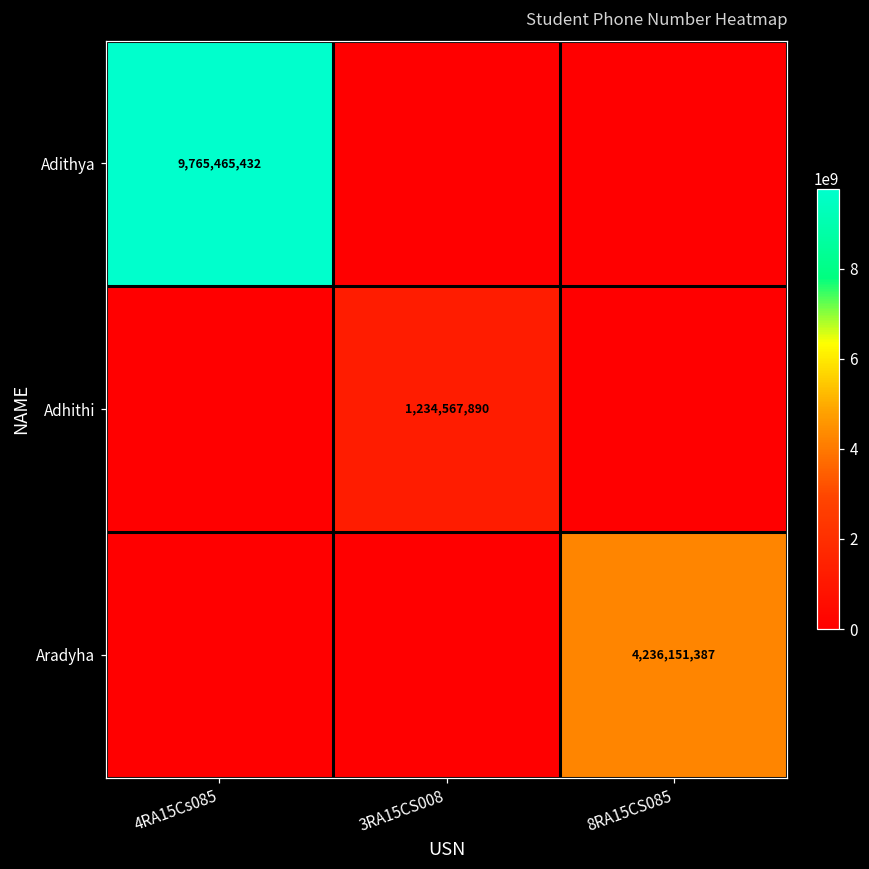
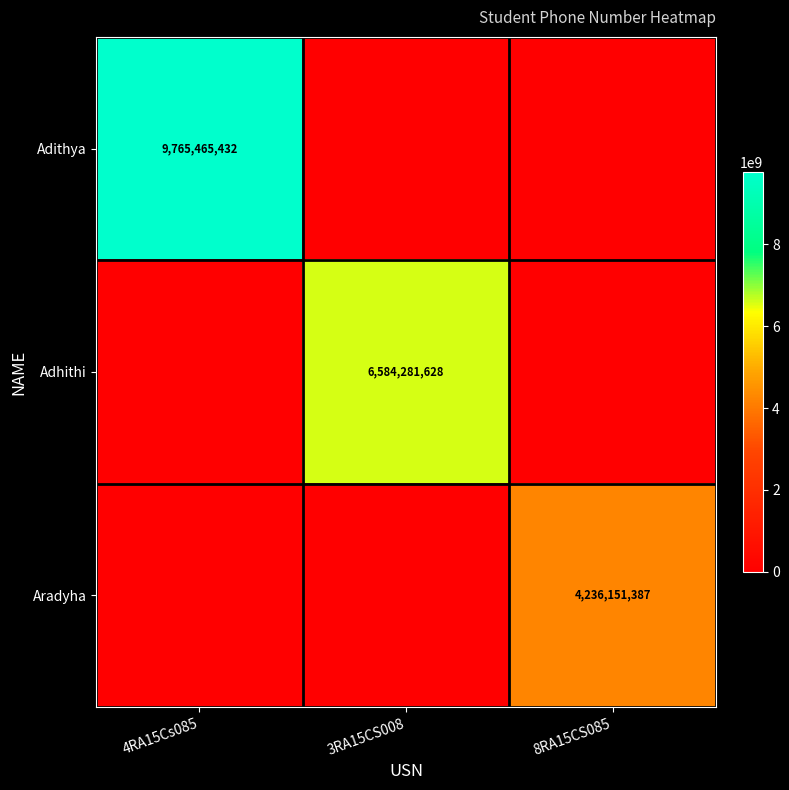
  {
    "Adithya": {
      "4RA15Cs085": "9,765,465,432"
    },
    "Adhithi": {
-     "3RA15CS008": "1,234,567,890"
+     "3RA15CS008": "6,584,281,628"
    },
    "Aradyha": {
      "8RA15CS085": "4,236,151,387"
    }
  }
